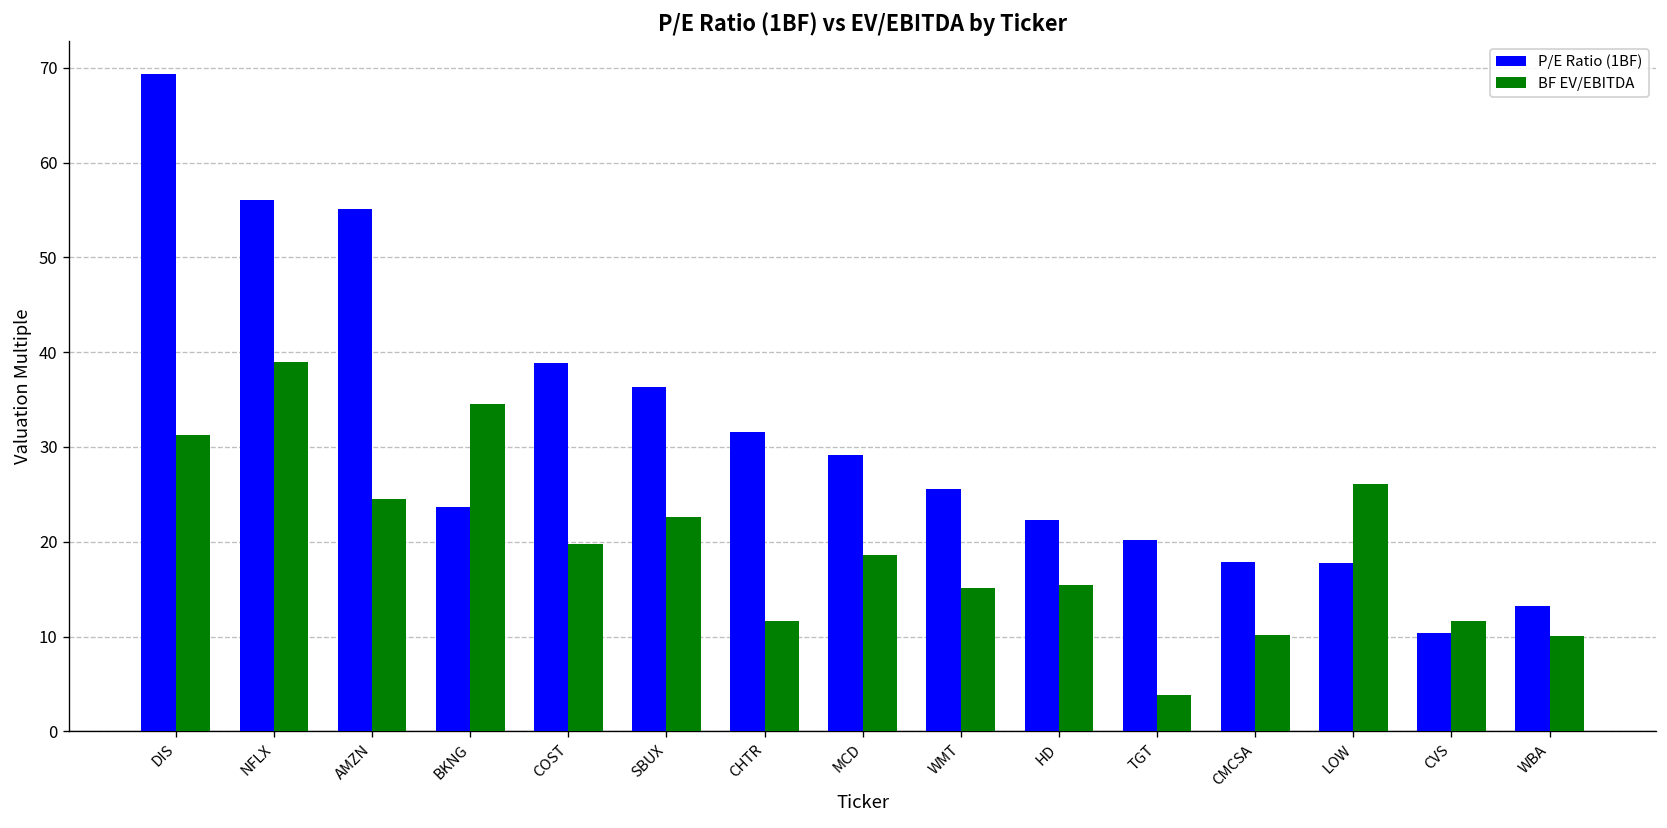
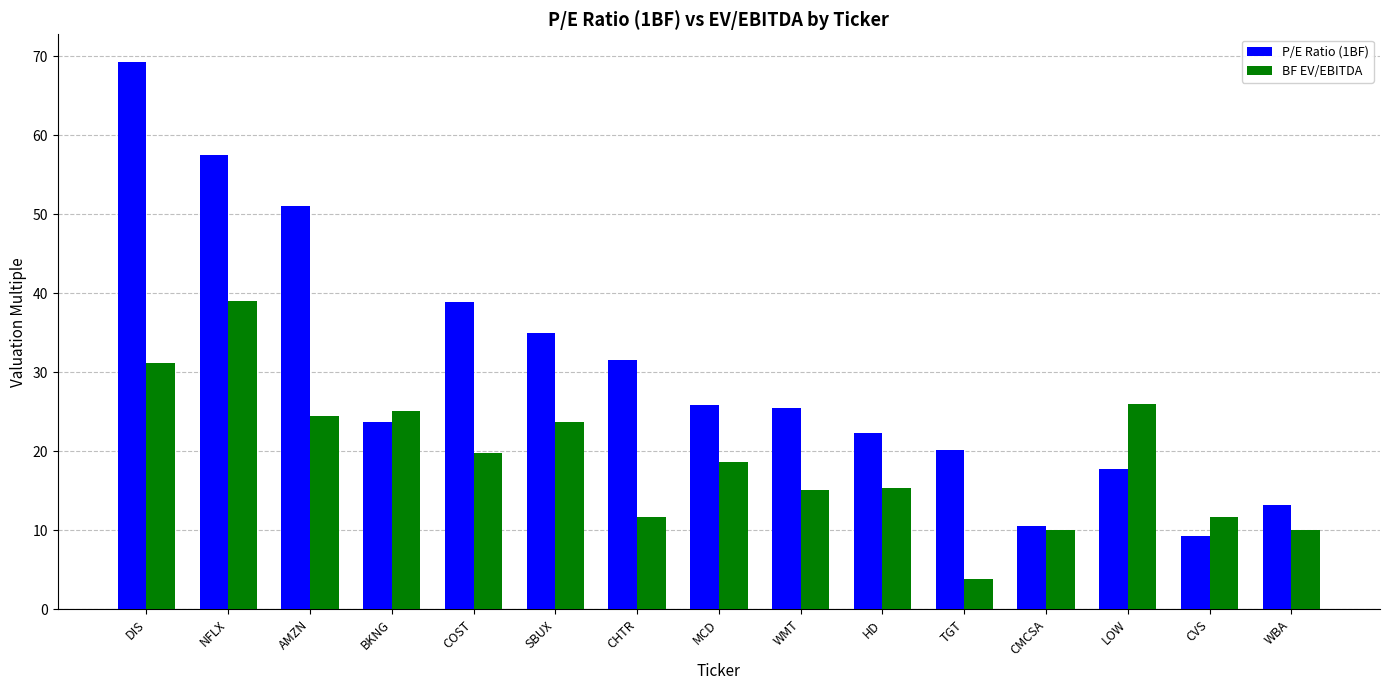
  {
    "P/E Ratio (1BF)": {
      "DIS": 69,
-     "NFLX": 56,
-     "AMZN": 55,
+     "NFLX": 58,
+     "AMZN": 51,
      "BKNG": 24,
      "COST": 39,
-     "SBUX": 36,
+     "SBUX": 35,
      "CHTR": 32,
-     "MCD": 29,
+     "MCD": 26,
      "WMT": 26,
      "HD": 22,
      "TGT": 20,
-     "CMCSA": 18,
+     "CMCSA": 11,
      "LOW": 18,
-     "CVS": 10,
+     "CVS": 9,
      "WBA": 13
    },
    "BF EV/EBITDA": {
      "DIS": 31,
      "NFLX": 39,
      "AMZN": 24,
-     "BKNG": 35,
+     "BKNG": 25,
      "COST": 20,
-     "SBUX": 23,
+     "SBUX": 24,
      "CHTR": 12,
      "MCD": 19,
      "WMT": 15,
      "HD": 15,
      "TGT": 4,
      "CMCSA": 10,
      "LOW": 26,
      "CVS": 12,
      "WBA": 10
    }
  }
